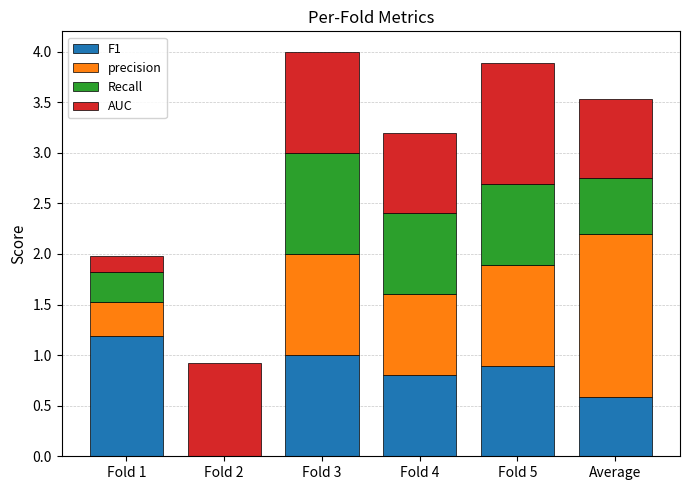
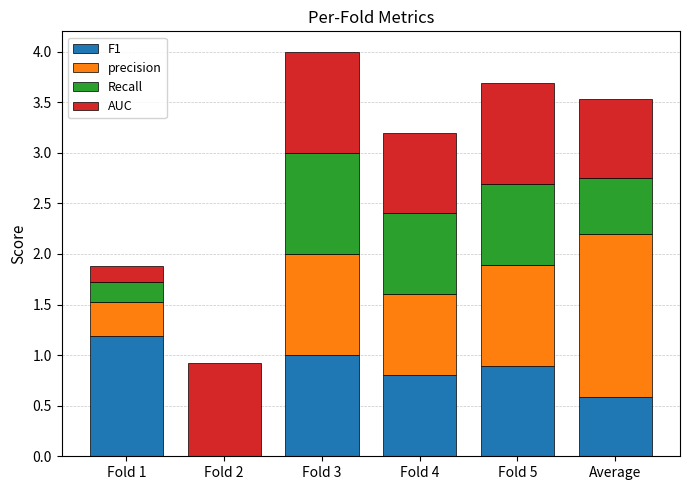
  {
    "F1": {
      "Fold 1": 1.2,
      "Fold 2": 0.0,
      "Fold 3": 1.0,
      "Fold 4": 0.8,
      "Fold 5": 0.9,
      "Average": 0.6
    },
    "precision": {
      "Fold 1": 0.33,
      "Fold 2": 0.0,
      "Fold 3": 1.0,
      "Fold 4": 0.8,
      "Fold 5": 1.0,
      "Average": 1.6
    },
    "Recall": {
-     "Fold 1": 0.3,
+     "Fold 1": 0.2,
      "Fold 2": 0.0,
      "Fold 3": 1.0,
      "Fold 4": 0.8,
      "Fold 5": 0.8,
      "Average": 0.56
    },
    "AUC": {
      "Fold 1": 0.16,
      "Fold 2": 0.9,
      "Fold 3": 1.0,
      "Fold 4": 0.8,
-     "Fold 5": 1.2,
+     "Fold 5": 1.0,
      "Average": 0.8
    }
  }
